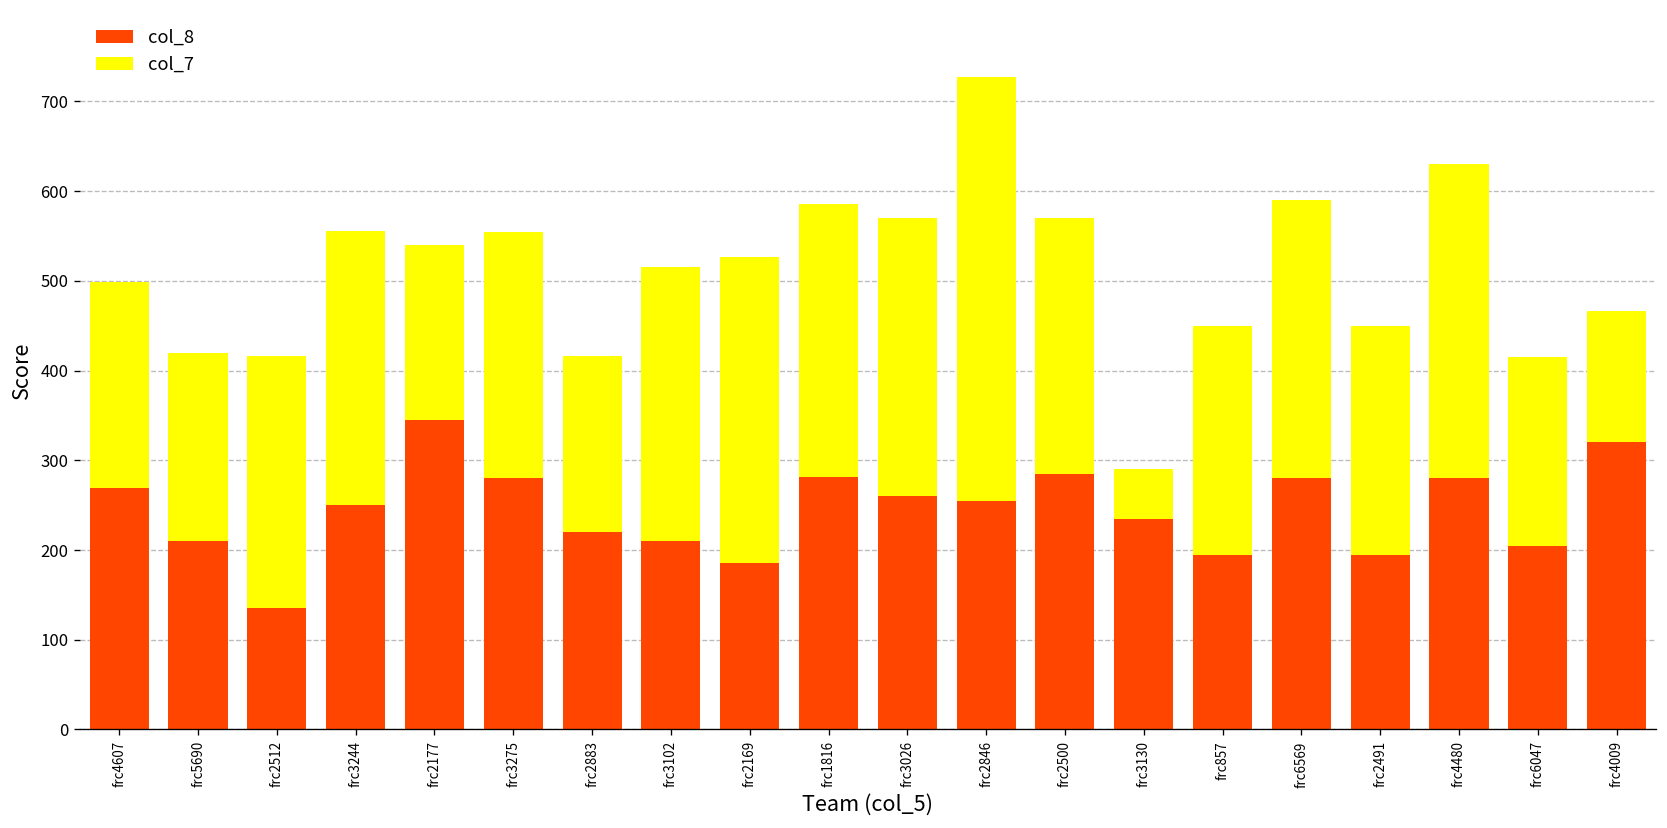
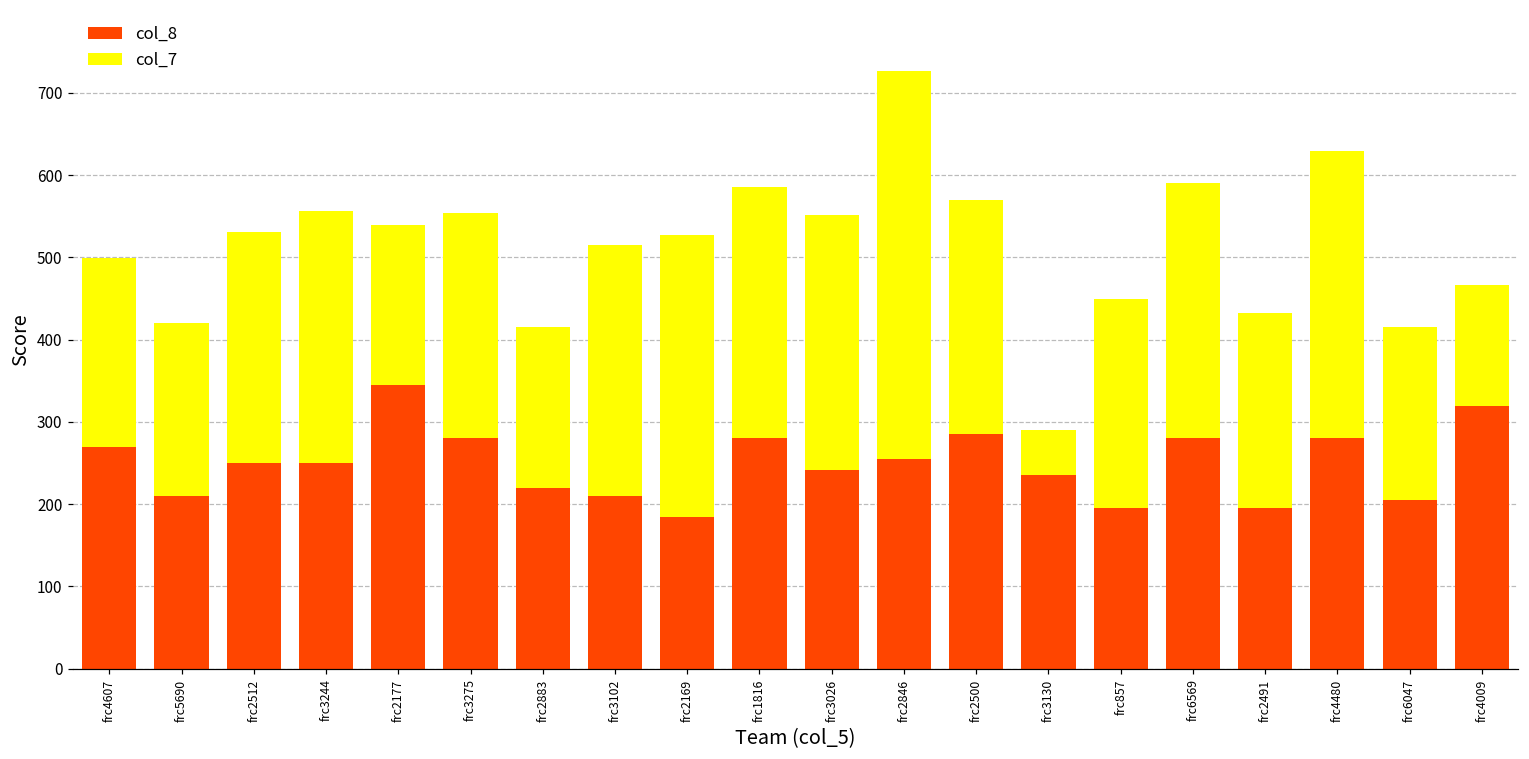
  {
    "col_8": {
      "frc4607": 270,
      "frc5690": 210,
-     "frc2512": 140,
+     "frc2512": 250,
      "frc3244": 250,
      "frc2177": 350,
      "frc3275": 280,
      "frc2883": 220,
      "frc3102": 210,
      "frc2169": 190,
      "frc1816": 280,
-     "frc3026": 260,
+     "frc3026": 240,
      "frc2846": 260,
      "frc2500": 290,
      "frc3130": 240,
      "frc857": 200,
      "frc6569": 280,
      "frc2491": 200,
      "frc4480": 280,
      "frc6047": 210,
      "frc4009": 320
    },
    "col_7": {
      "frc4607": 230,
      "frc5690": 210,
      "frc2512": 280,
      "frc3244": 310,
      "frc2177": 200,
      "frc3275": 270,
      "frc2883": 200,
      "frc3102": 310,
      "frc2169": 340,
      "frc1816": 310,
      "frc3026": 310,
      "frc2846": 470,
      "frc2500": 290,
      "frc3130": 60,
      "frc857": 260,
      "frc6569": 310,
-     "frc2491": 260,
+     "frc2491": 240,
      "frc4480": 350,
      "frc6047": 210,
      "frc4009": 150
    }
  }
